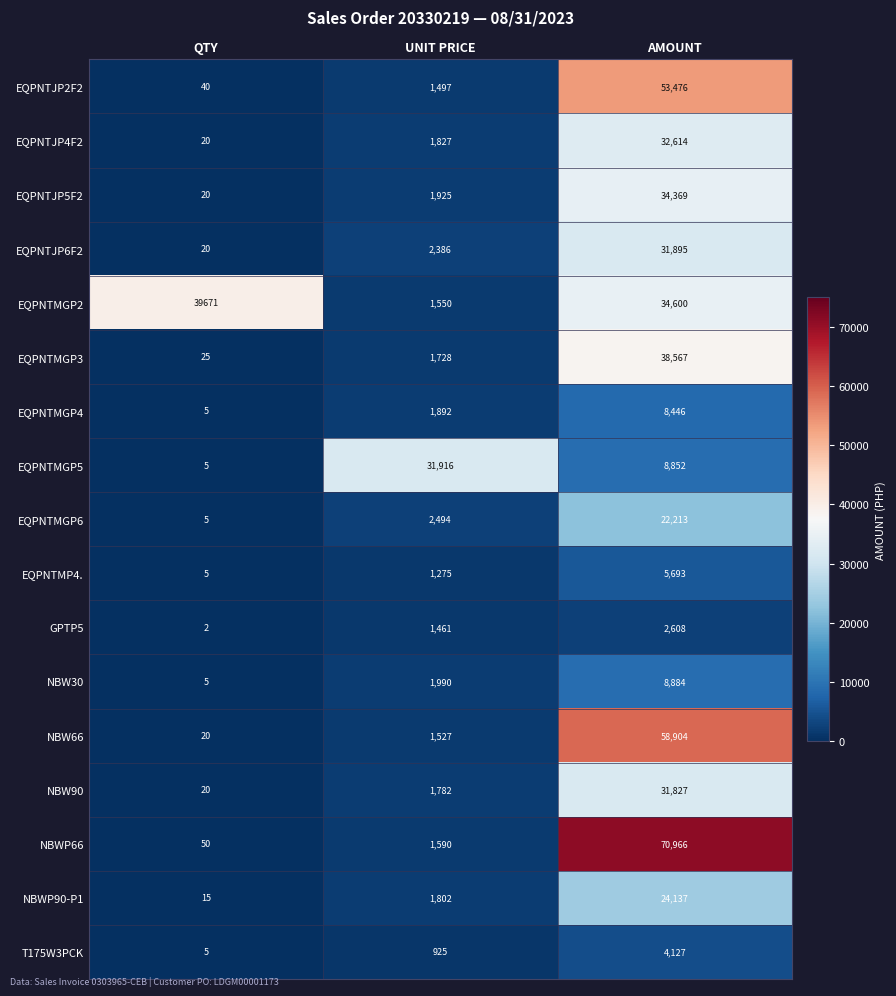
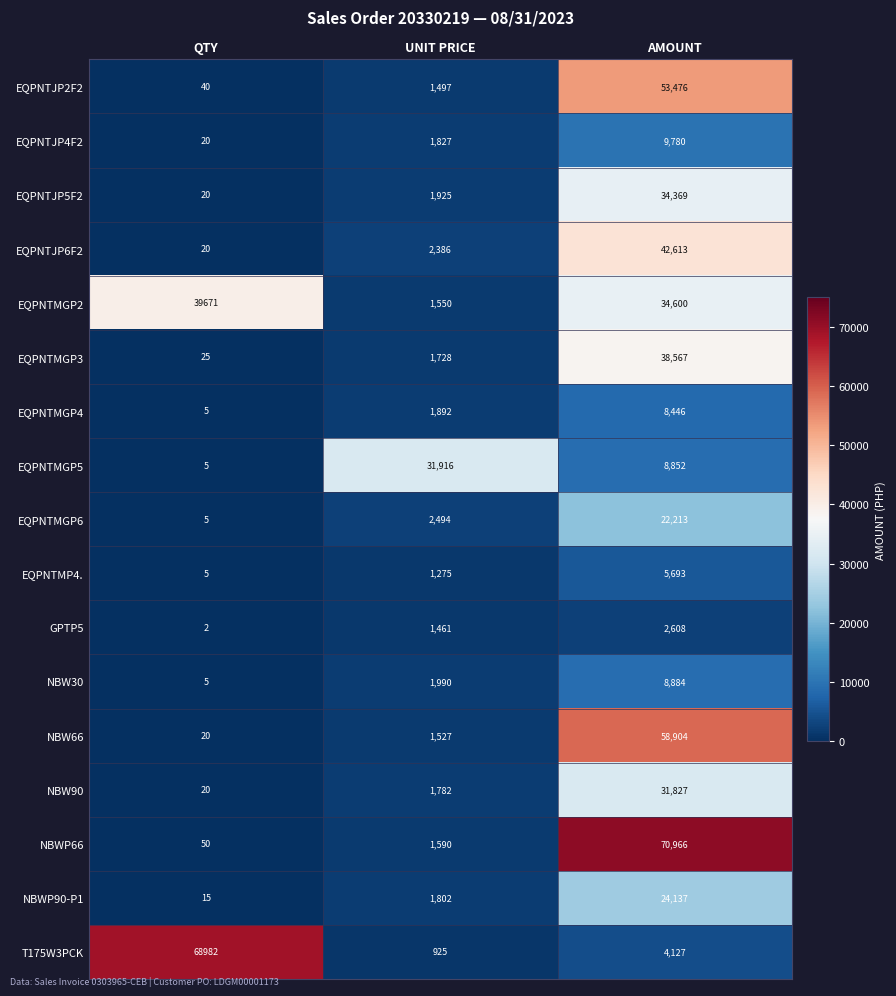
  {
    "EQPNTJP2F2": {
      "QTY": "40",
      "UNIT PRICE": "1,497",
      "AMOUNT": "53,476"
    },
    "EQPNTJP4F2": {
      "QTY": "20",
      "UNIT PRICE": "1,827",
-     "AMOUNT": "32,614"
+     "AMOUNT": "9,780"
    },
    "EQPNTJP5F2": {
      "QTY": "20",
      "UNIT PRICE": "1,925",
      "AMOUNT": "34,369"
    },
    "EQPNTJP6F2": {
      "QTY": "20",
      "UNIT PRICE": "2,386",
-     "AMOUNT": "31,895"
+     "AMOUNT": "42,613"
    },
    "EQPNTMGP2": {
      "QTY": "39671",
      "UNIT PRICE": "1,550",
      "AMOUNT": "34,600"
    },
    "EQPNTMGP3": {
      "QTY": "25",
      "UNIT PRICE": "1,728",
      "AMOUNT": "38,567"
    },
    "EQPNTMGP4": {
      "QTY": "5",
      "UNIT PRICE": "1,892",
      "AMOUNT": "8,446"
    },
    "EQPNTMGP5": {
      "QTY": "5",
      "UNIT PRICE": "31,916",
      "AMOUNT": "8,852"
    },
    "EQPNTMGP6": {
      "QTY": "5",
      "UNIT PRICE": "2,494",
      "AMOUNT": "22,213"
    },
    "EQPNTMP4.": {
      "QTY": "5",
      "UNIT PRICE": "1,275",
      "AMOUNT": "5,693"
    },
    "GPTP5": {
      "QTY": "2",
      "UNIT PRICE": "1,461",
      "AMOUNT": "2,608"
    },
    "NBW30": {
      "QTY": "5",
      "UNIT PRICE": "1,990",
      "AMOUNT": "8,884"
    },
    "NBW66": {
      "QTY": "20",
      "UNIT PRICE": "1,527",
      "AMOUNT": "58,904"
    },
    "NBW90": {
      "QTY": "20",
      "UNIT PRICE": "1,782",
      "AMOUNT": "31,827"
    },
    "NBWP66": {
      "QTY": "50",
      "UNIT PRICE": "1,590",
      "AMOUNT": "70,966"
    },
    "NBWP90-P1": {
      "QTY": "15",
      "UNIT PRICE": "1,802",
      "AMOUNT": "24,137"
    },
    "T175W3PCK": {
-     "QTY": "5",
+     "QTY": "68982",
      "UNIT PRICE": "925",
      "AMOUNT": "4,127"
    }
  }
